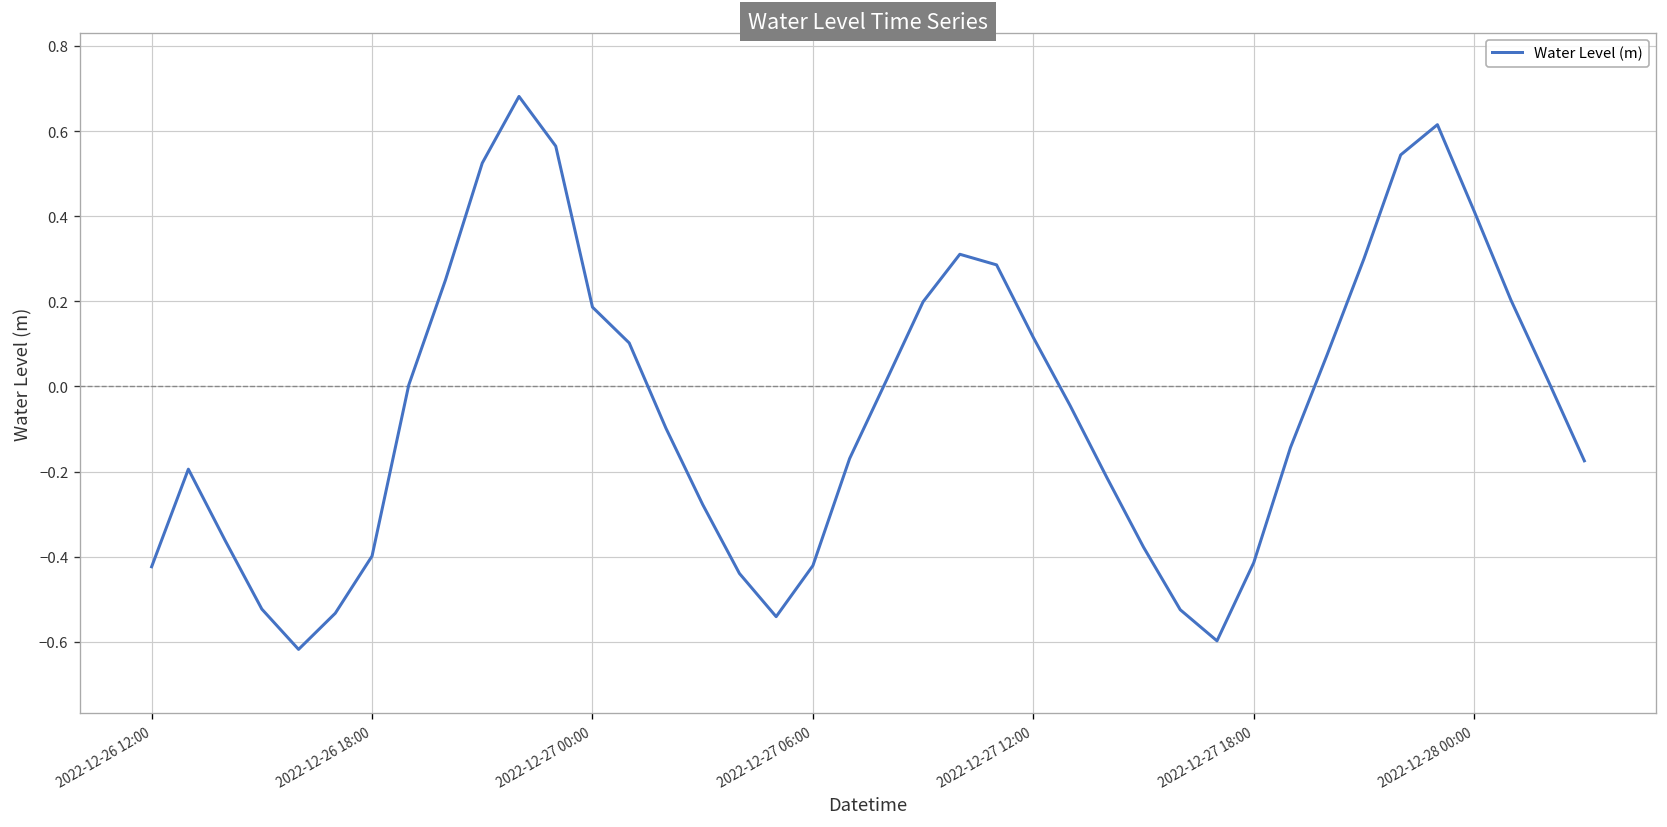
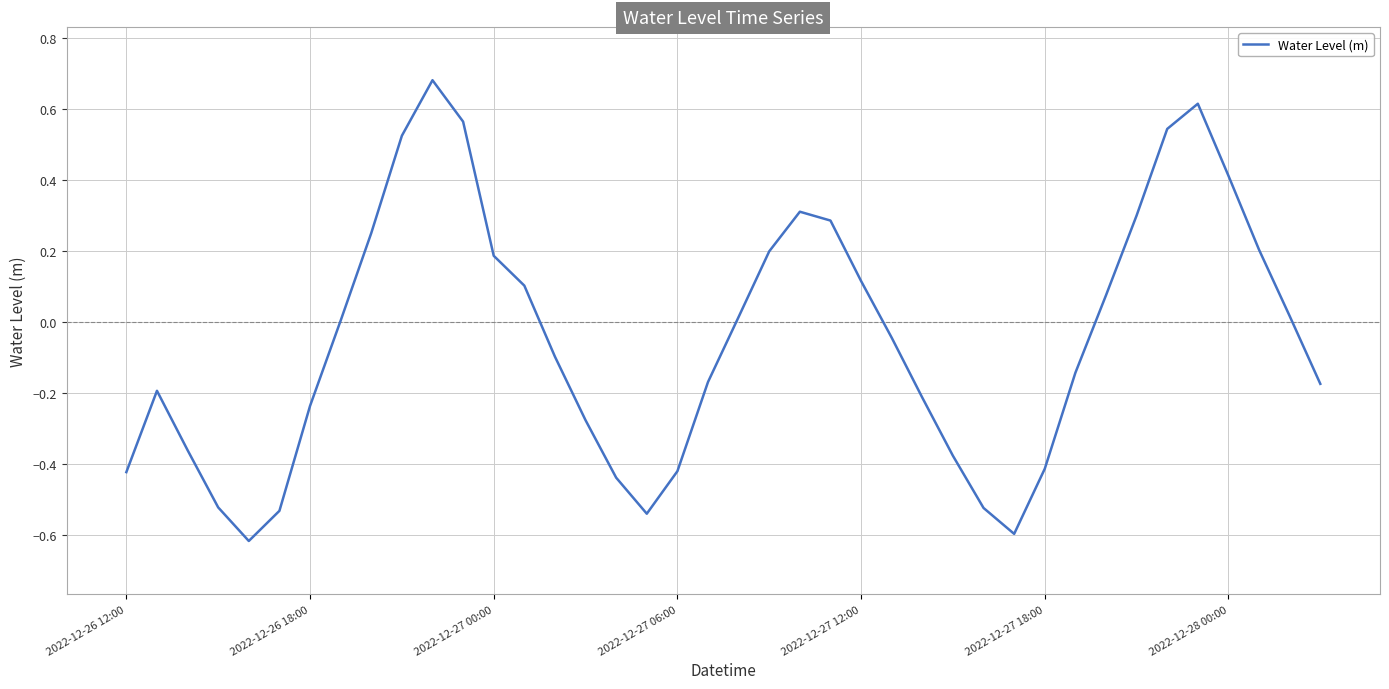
  {
    "2022-12-26 12:00": -0.42,
-   "2022-12-26 18:00": -0.40,
+   "2022-12-26 18:00": -0.24,
    "2022-12-27 00:00": 0.19,
    "2022-12-27 06:00": -0.42,
    "2022-12-27 12:00": 0.12,
    "2022-12-27 18:00": -0.41,
    "2022-12-28 00:00": 0.41
  }
